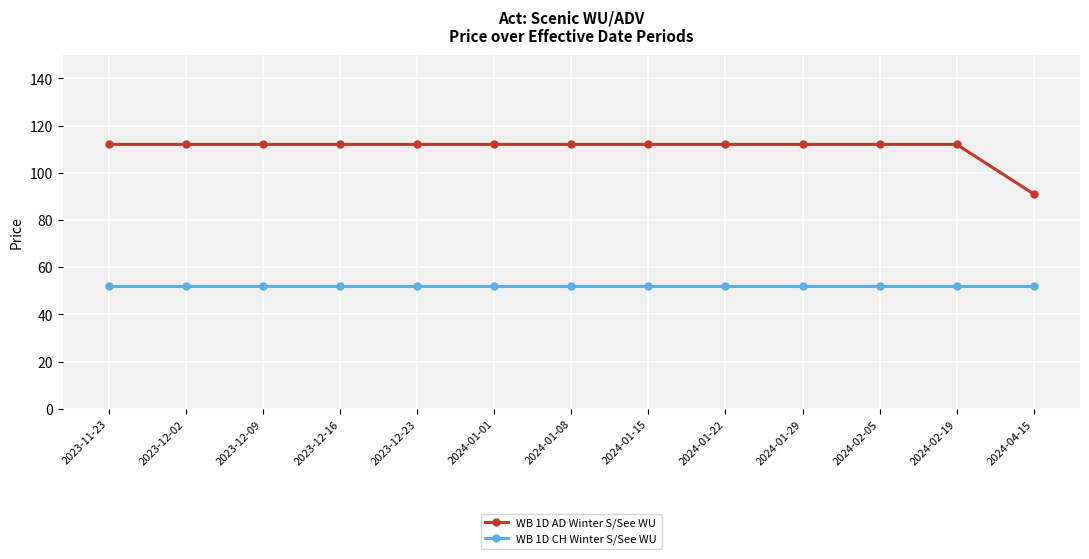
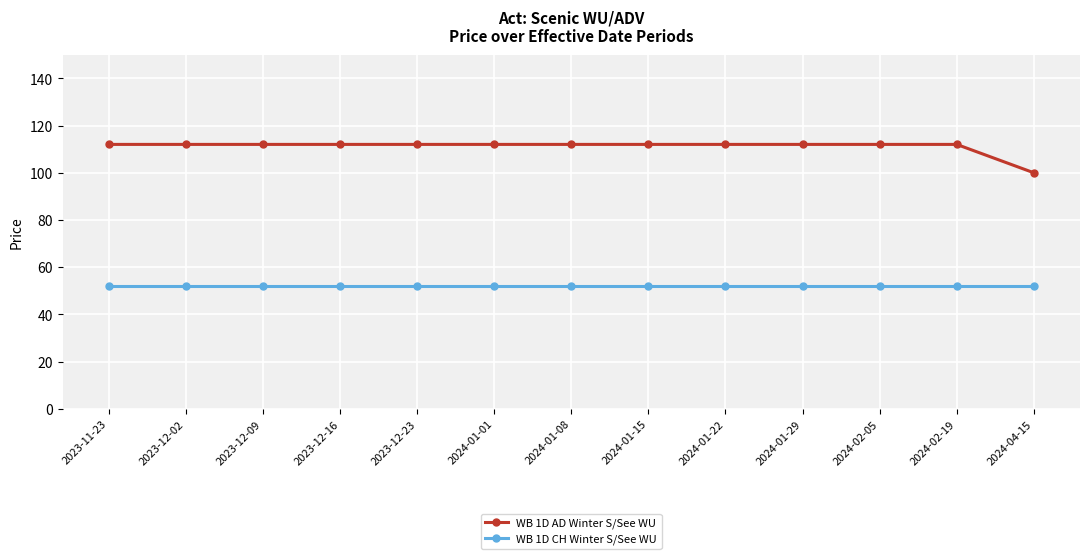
  {
    "WB 1D AD Winter S/See WU": {
      "2023-11-23": 112,
      "2023-12-02": 112,
      "2023-12-09": 112,
      "2023-12-16": 112,
      "2023-12-23": 112,
      "2024-01-01": 112,
      "2024-01-08": 112,
      "2024-01-15": 112,
      "2024-01-22": 112,
      "2024-01-29": 112,
      "2024-02-05": 112,
      "2024-02-19": 112,
-     "2024-04-15": 91
+     "2024-04-15": 100
    },
    "WB 1D CH Winter S/See WU": {
      "2023-11-23": 52,
      "2023-12-02": 52,
      "2023-12-09": 52,
      "2023-12-16": 52,
      "2023-12-23": 52,
      "2024-01-01": 52,
      "2024-01-08": 52,
      "2024-01-15": 52,
      "2024-01-22": 52,
      "2024-01-29": 52,
      "2024-02-05": 52,
      "2024-02-19": 52,
      "2024-04-15": 52
    }
  }
